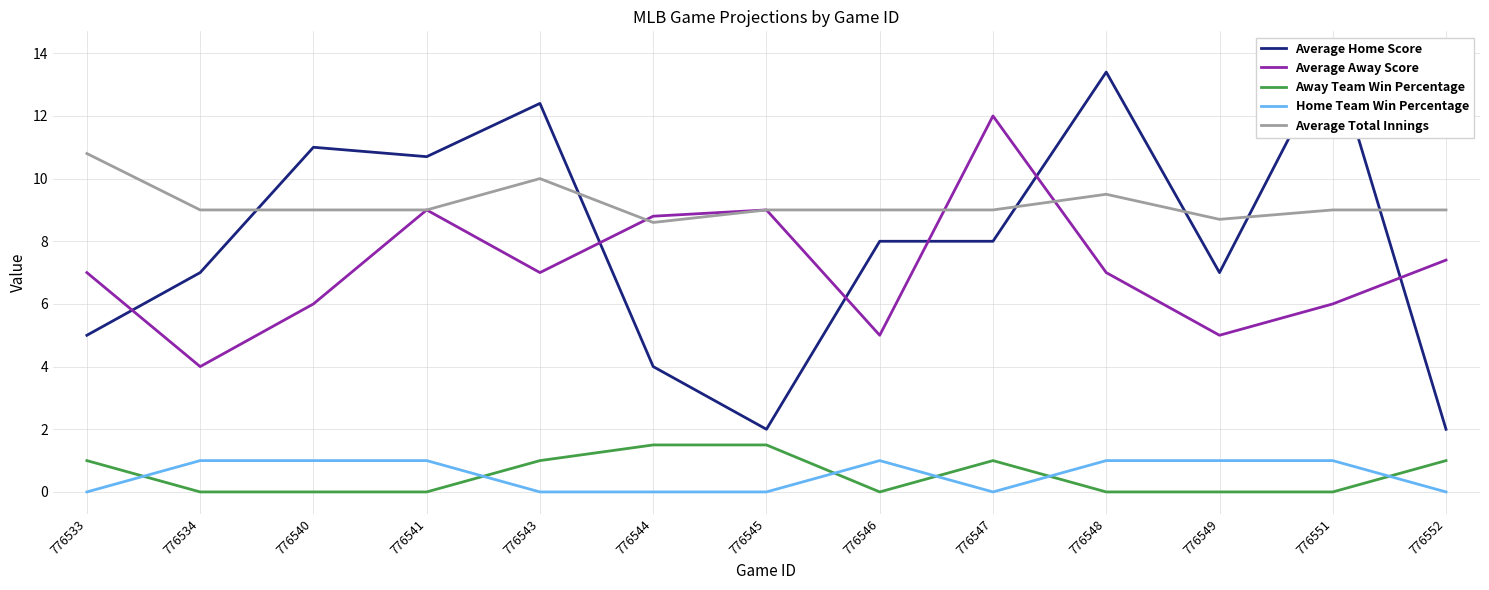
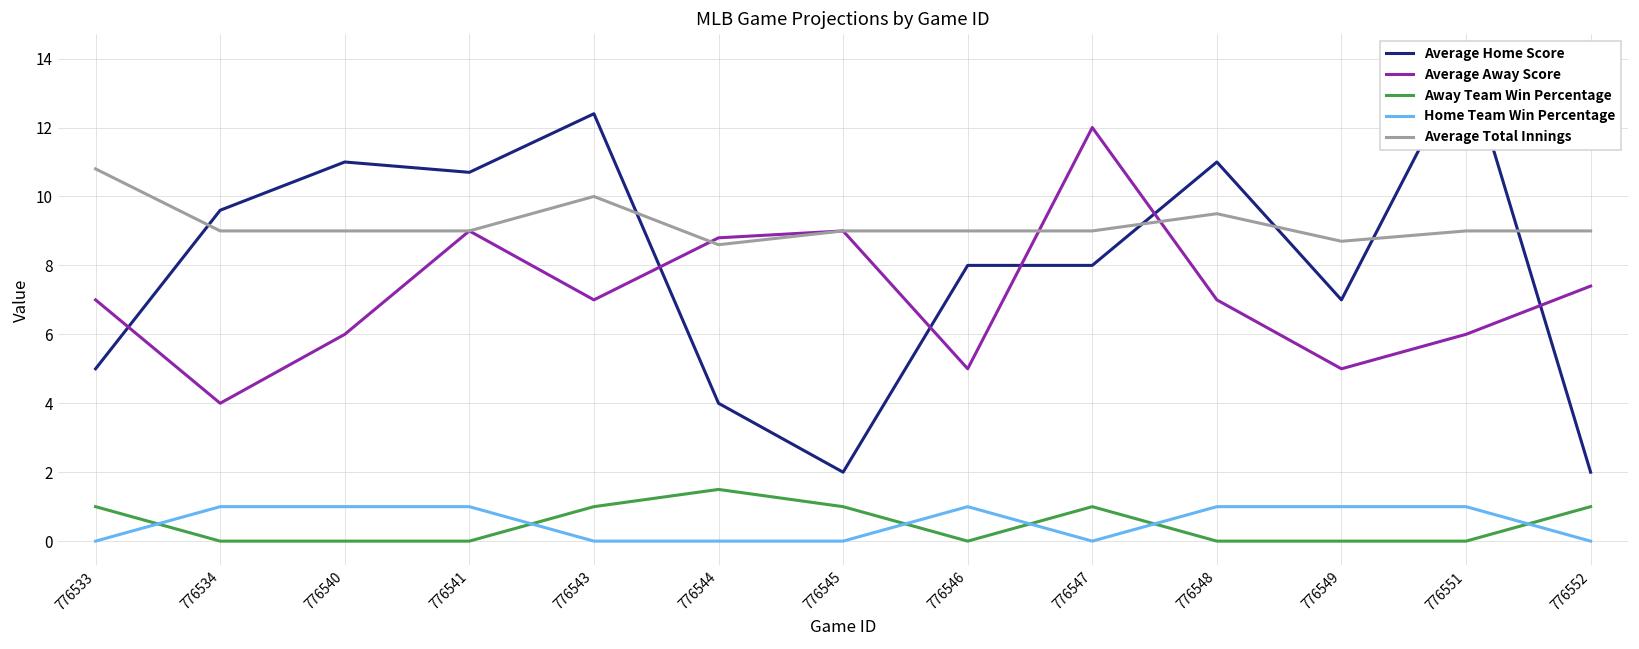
  {
    "Average Home Score": {
      "776533": 5.0,
-     "776534": 7.0,
+     "776534": 9.6,
      "776540": 11.0,
      "776541": 10.7,
      "776543": 12.4,
      "776544": 4.0,
      "776545": 2.0,
      "776546": 8.0,
      "776547": 8.0,
-     "776548": 13.4,
+     "776548": 11.0,
      "776549": 7.0,
      "776552": 2.0
    },
    "Average Away Score": {
      "776533": 7.0,
      "776534": 4.0,
      "776540": 6.0,
      "776543": 7.0,
      "776544": 8.8,
      "776546": 5.0,
      "776547": 12.0,
      "776548": 7.0,
      "776549": 5.0,
      "776551": 6.0,
      "776552": 7.4
    },
    "Away Team Win Percentage": {
      "776533": 1.0,
      "776534": 0.0,
      "776540": 0.0,
      "776541": 0.0,
      "776543": 1.0,
      "776544": 1.5,
-     "776545": 1.5,
+     "776545": 1.0,
      "776546": 0.0,
      "776547": 1.0,
      "776548": 0.0,
      "776549": 0.0,
      "776551": 0.0,
      "776552": 1.0
    },
    "Home Team Win Percentage": {
      "776533": 0.0,
      "776534": 1.0,
      "776540": 1.0,
      "776541": 1.0,
      "776543": 0.0,
      "776544": 0.0,
      "776545": 0.0,
      "776546": 1.0,
      "776547": 0.0,
      "776548": 1.0,
      "776549": 1.0,
      "776551": 1.0,
      "776552": 0.0
    },
    "Average Total Innings": {
      "776533": 10.8,
      "776534": 9.0,
      "776540": 9.0,
      "776543": 10.0,
      "776544": 8.6,
      "776546": 9.0,
      "776547": 9.0,
      "776548": 9.5,
      "776549": 8.7,
      "776551": 9.0,
      "776552": 9.0
    }
  }
